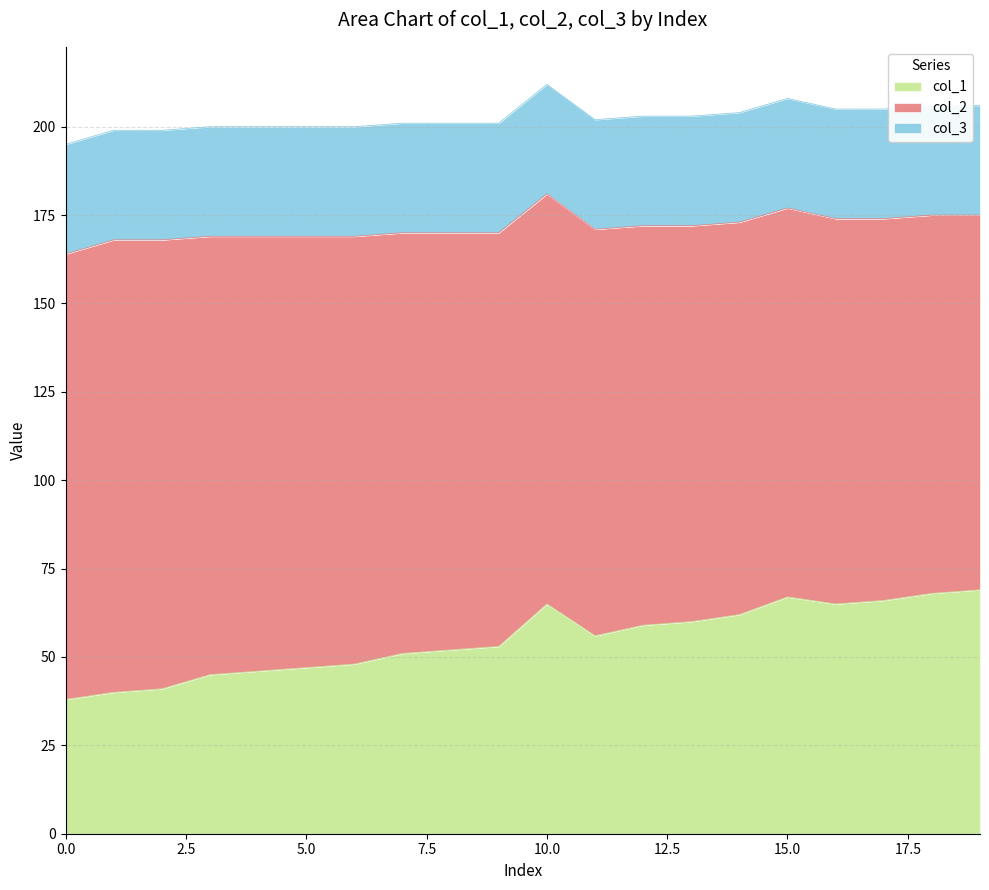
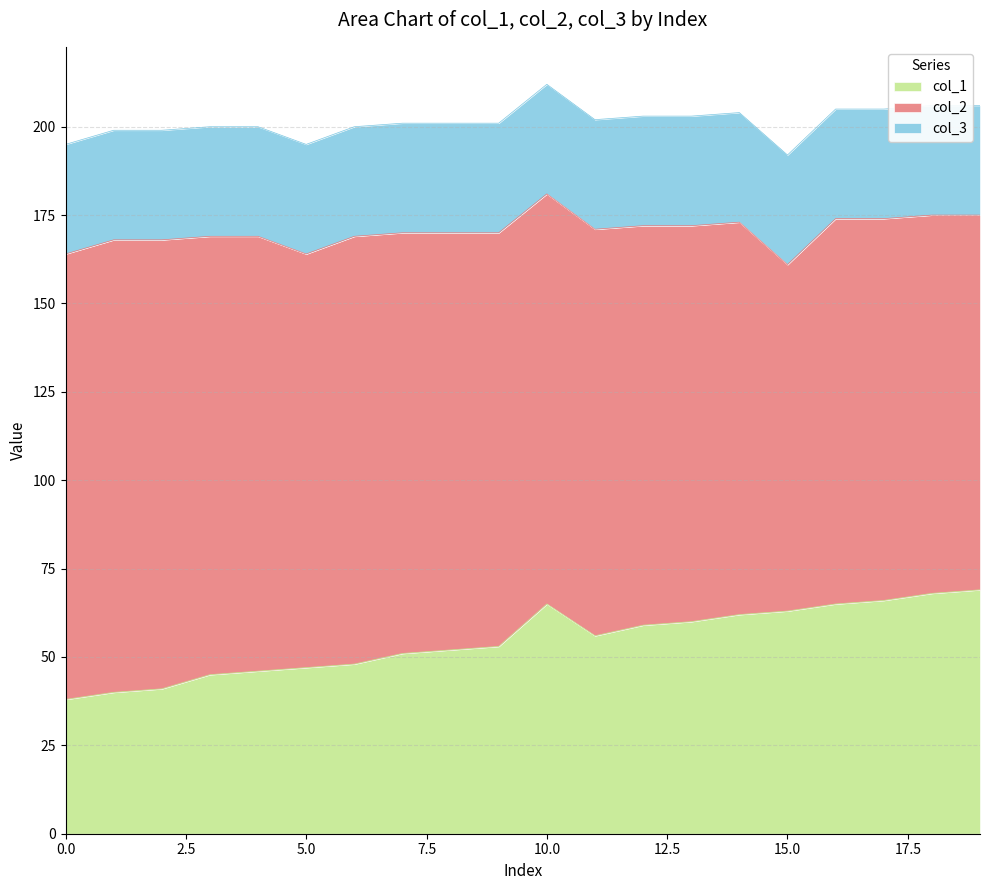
  {
    "col_1": {
      "0.0": 38,
      "5.0": 47,
      "10.0": 65,
-     "15.0": 67
+     "15.0": 63
    },
    "col_2": {
      "0.0": 126,
-     "5.0": 122,
+     "5.0": 117,
      "10.0": 116,
-     "15.0": 110
+     "15.0": 98
    },
    "col_3": {
      "0.0": 31,
      "5.0": 31,
      "10.0": 31,
      "15.0": 31
    }
  }
